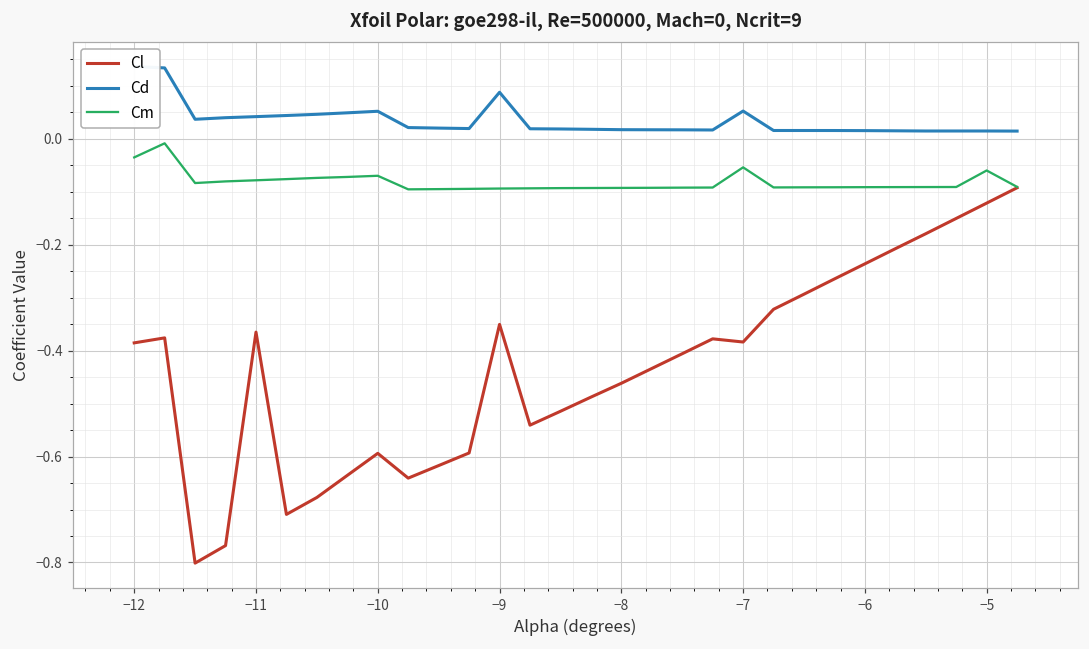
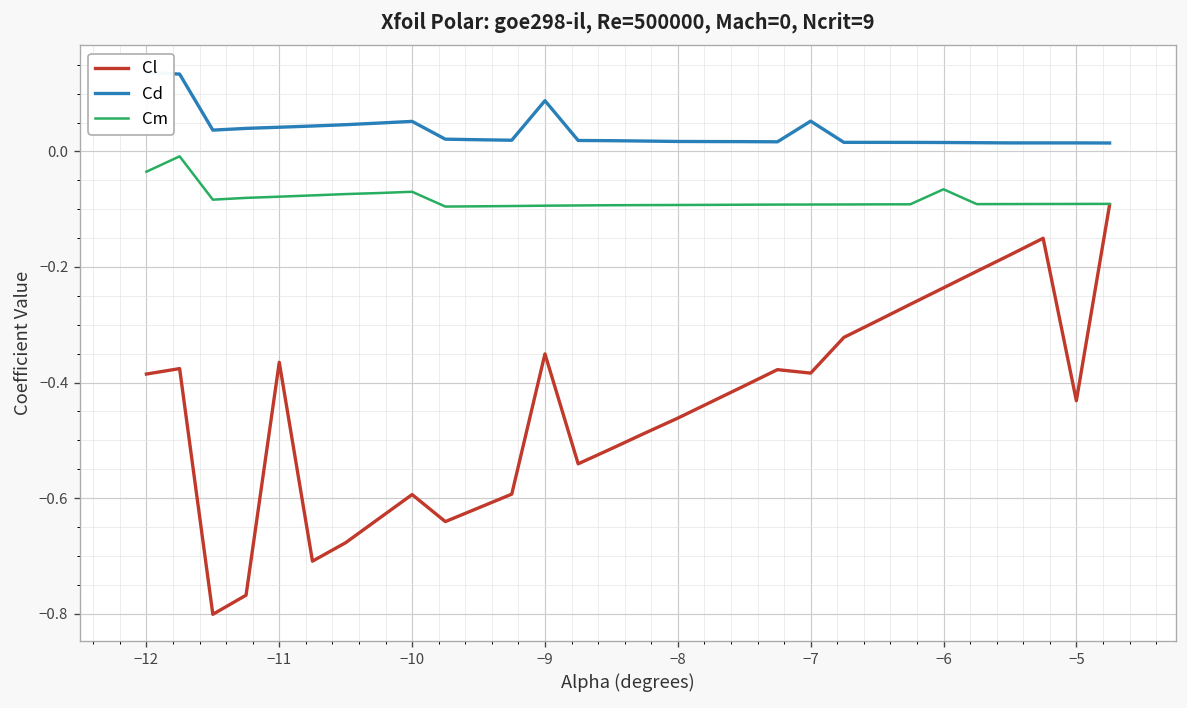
  {
    "Cl": {
      "−12": -0.39,
      "−11": -0.37,
      "−10": -0.59,
      "−9": -0.35,
      "−8": -0.46,
      "−7": -0.38,
      "−6": -0.24,
-     "−5": -0.12
+     "−5": -0.43
    },
    "Cd": {
      "−11": 0.04,
      "−10": 0.05,
      "−9": 0.09,
      "−8": 0.02,
      "−7": 0.05,
      "−6": 0.02,
      "−5": 0.01
    },
    "Cm": {
      "−12": -0.04,
      "−11": -0.08,
      "−10": -0.07,
      "−9": -0.09,
      "−8": -0.09,
-     "−7": -0.05,
-     "−6": -0.09,
-     "−5": -0.06
+     "−7": -0.09,
+     "−6": -0.07,
+     "−5": -0.09
    }
  }
